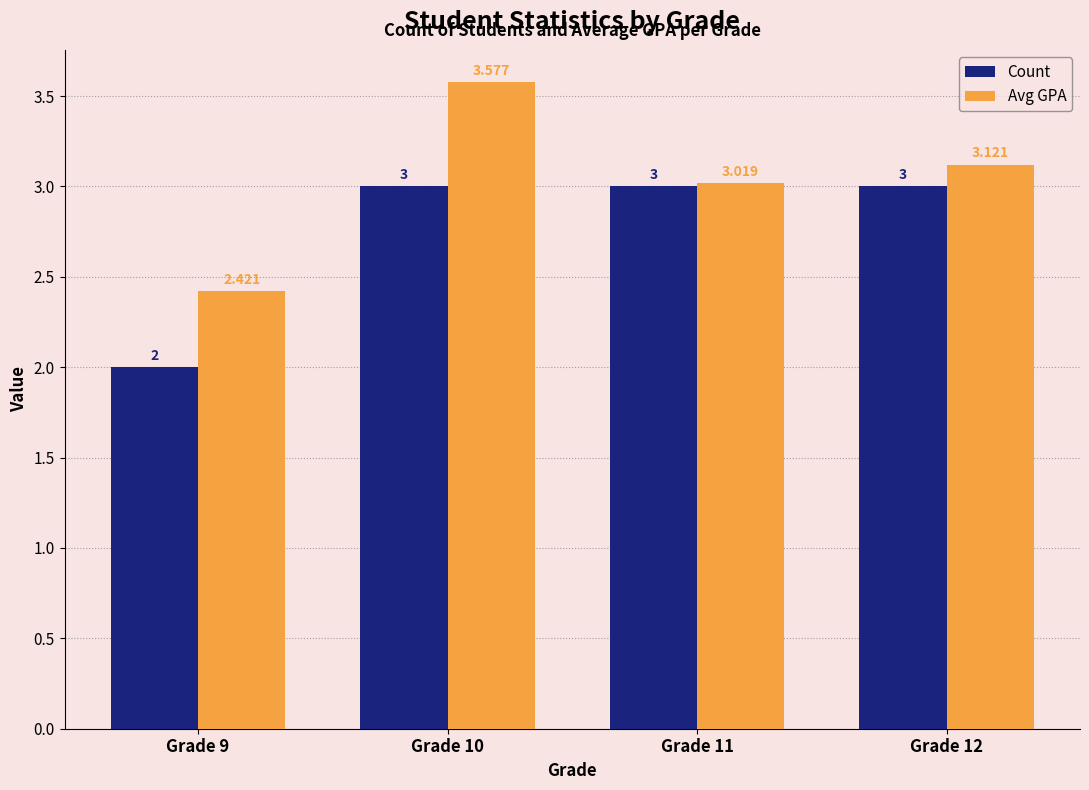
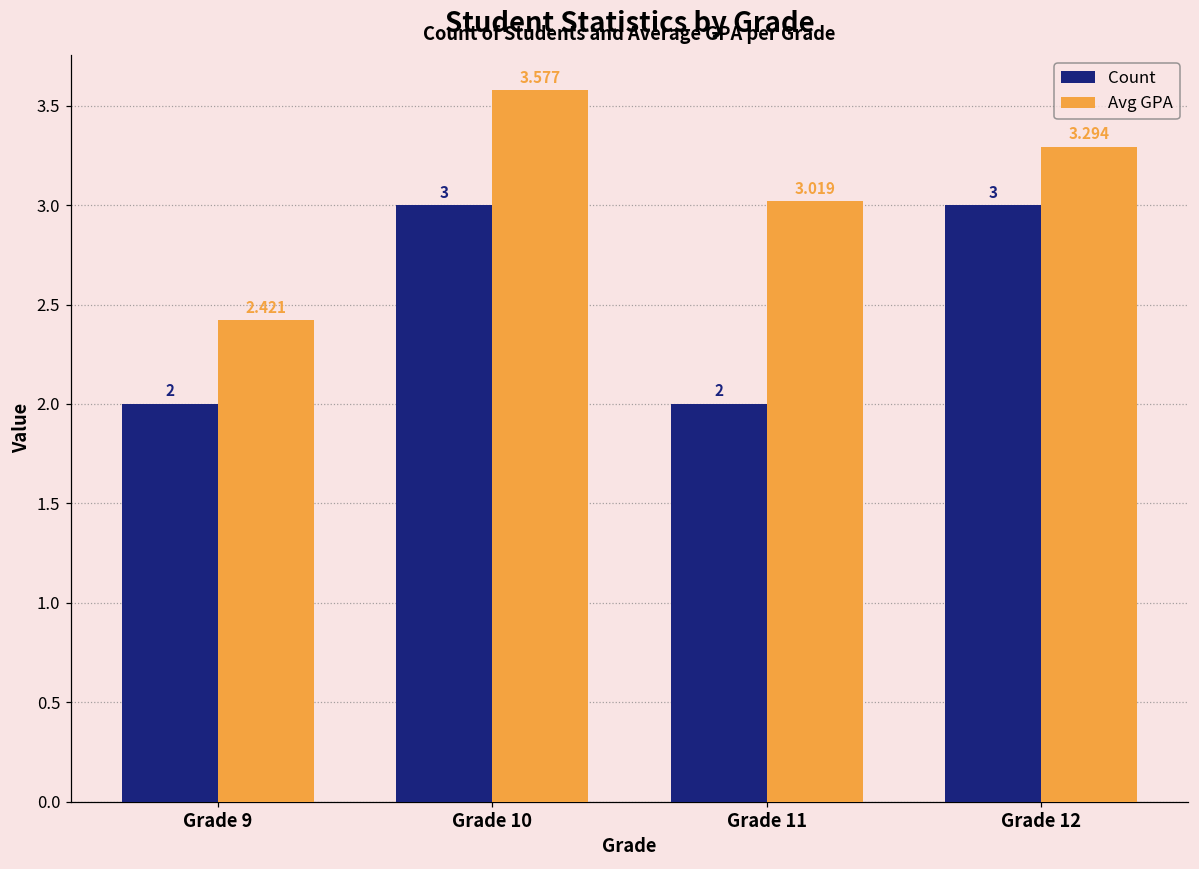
  {
    "Count": {
      "Grade 9": 2,
      "Grade 10": 3,
-     "Grade 11": 3,
+     "Grade 11": 2,
      "Grade 12": 3
    },
    "Avg GPA": {
      "Grade 9": 2.421,
      "Grade 10": 3.577,
      "Grade 11": 3.019,
-     "Grade 12": 3.121
+     "Grade 12": 3.294
    }
  }
